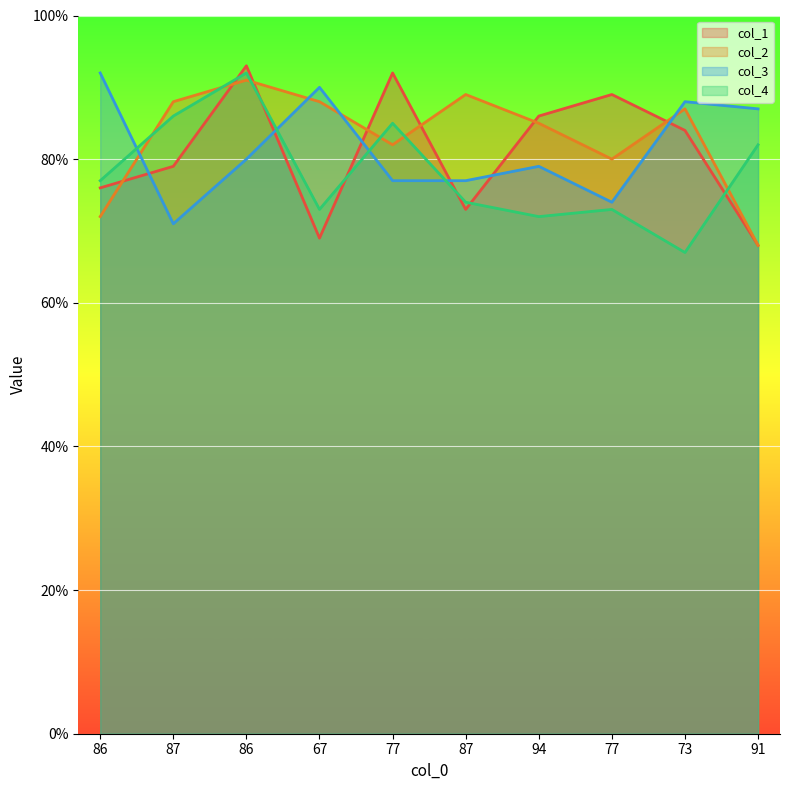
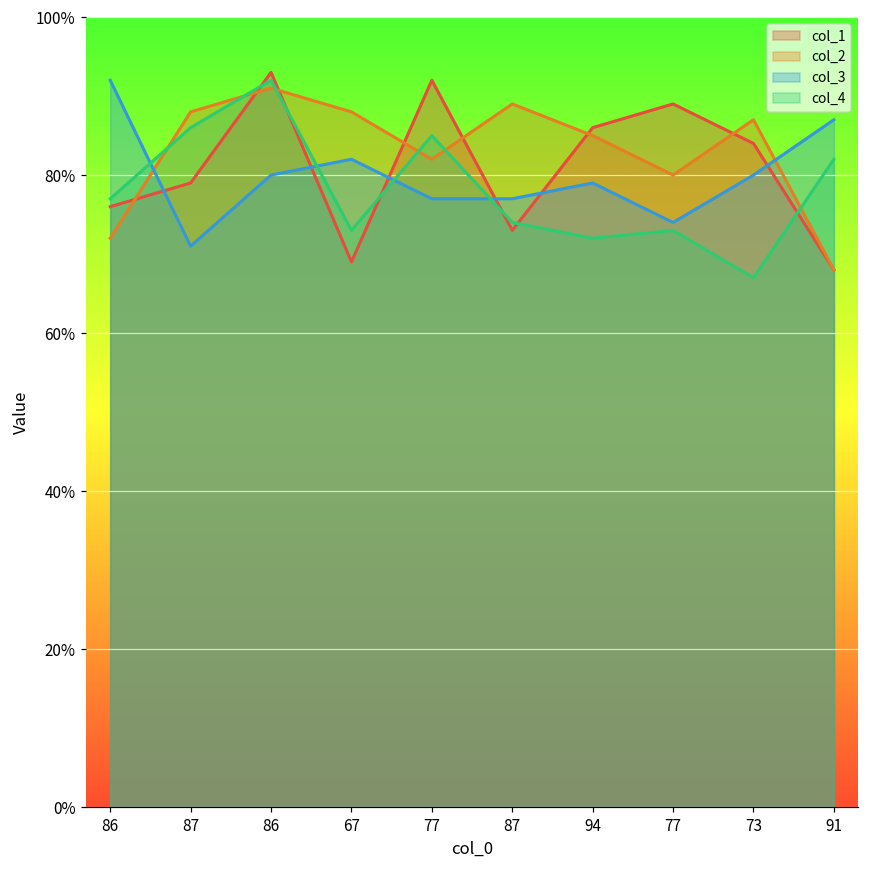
  {
    "col_3": {
-     "67": "90%",
+     "67": "82%",
      "94": "79%",
-     "73": "88%",
+     "73": "80%",
      "91": "87%"
    },
    "col_4": {
      "67": "73%",
      "94": "72%",
      "73": "67%",
      "91": "82%"
    }
  }
